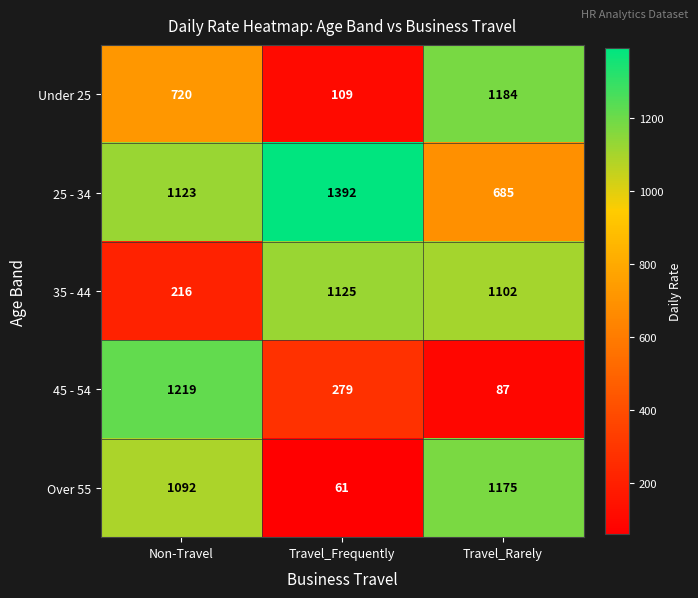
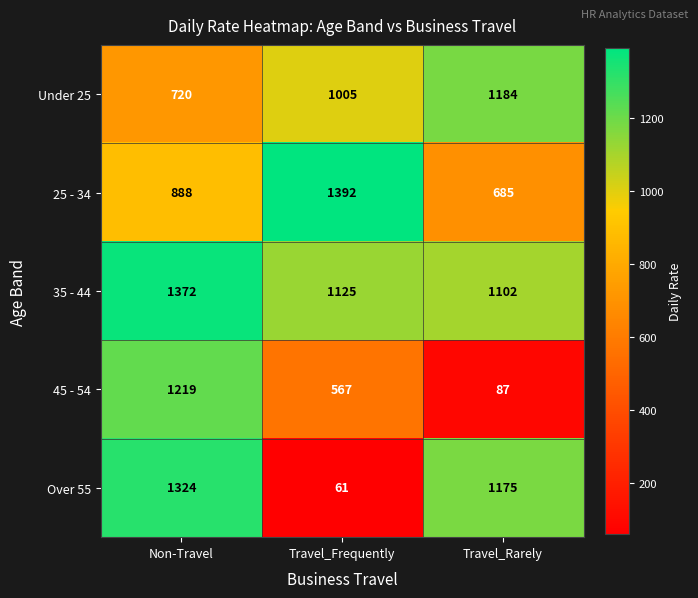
  {
    "Under 25": {
      "Non-Travel": 720,
-     "Travel_Frequently": 109,
+     "Travel_Frequently": 1005,
      "Travel_Rarely": 1184
    },
    "25 - 34": {
-     "Non-Travel": 1123,
+     "Non-Travel": 888,
      "Travel_Frequently": 1392,
      "Travel_Rarely": 685
    },
    "35 - 44": {
-     "Non-Travel": 216,
+     "Non-Travel": 1372,
      "Travel_Frequently": 1125,
      "Travel_Rarely": 1102
    },
    "45 - 54": {
      "Non-Travel": 1219,
-     "Travel_Frequently": 279,
+     "Travel_Frequently": 567,
      "Travel_Rarely": 87
    },
    "Over 55": {
-     "Non-Travel": 1092,
+     "Non-Travel": 1324,
      "Travel_Frequently": 61,
      "Travel_Rarely": 1175
    }
  }
